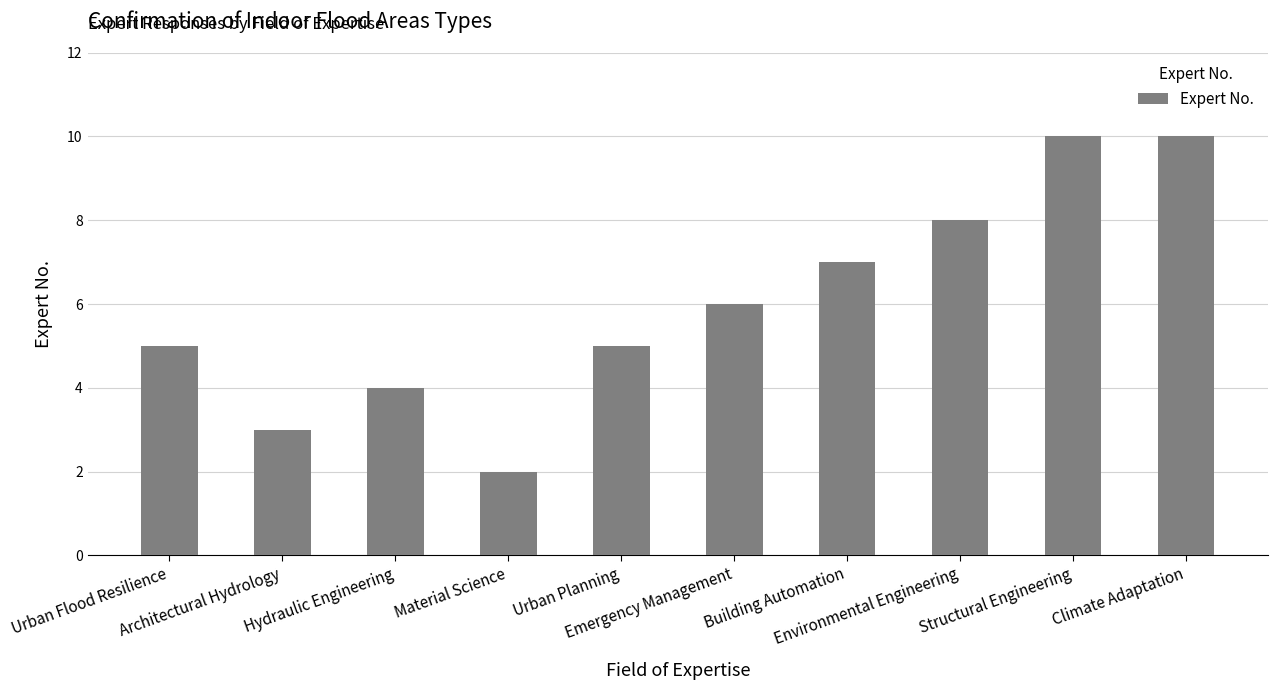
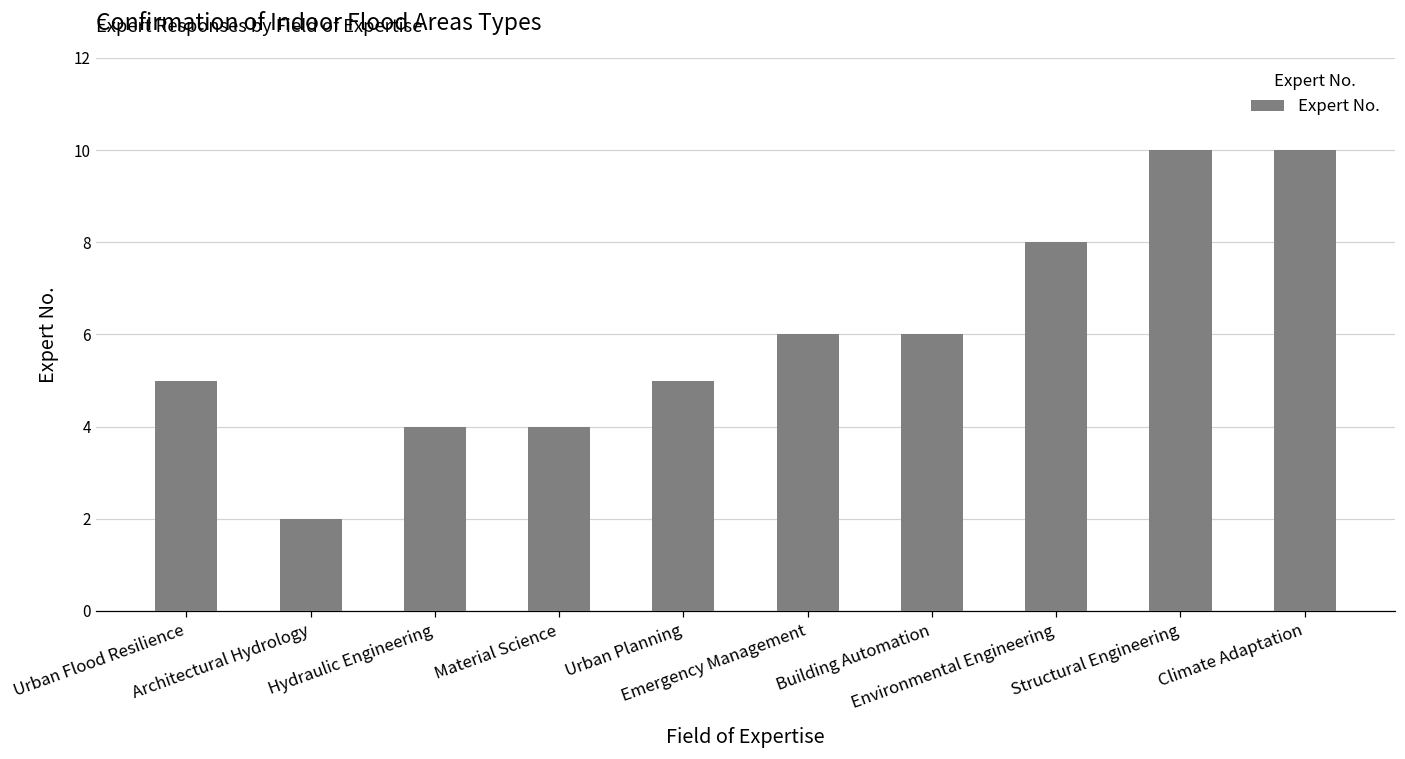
  {
    "Urban Flood Resilience": 5,
-   "Architectural Hydrology": 3,
+   "Architectural Hydrology": 2,
    "Hydraulic Engineering": 4,
-   "Material Science": 2,
+   "Material Science": 4,
    "Urban Planning": 5,
    "Emergency Management": 6,
-   "Building Automation": 7,
+   "Building Automation": 6,
    "Environmental Engineering": 8,
    "Structural Engineering": 10,
    "Climate Adaptation": 10
  }
